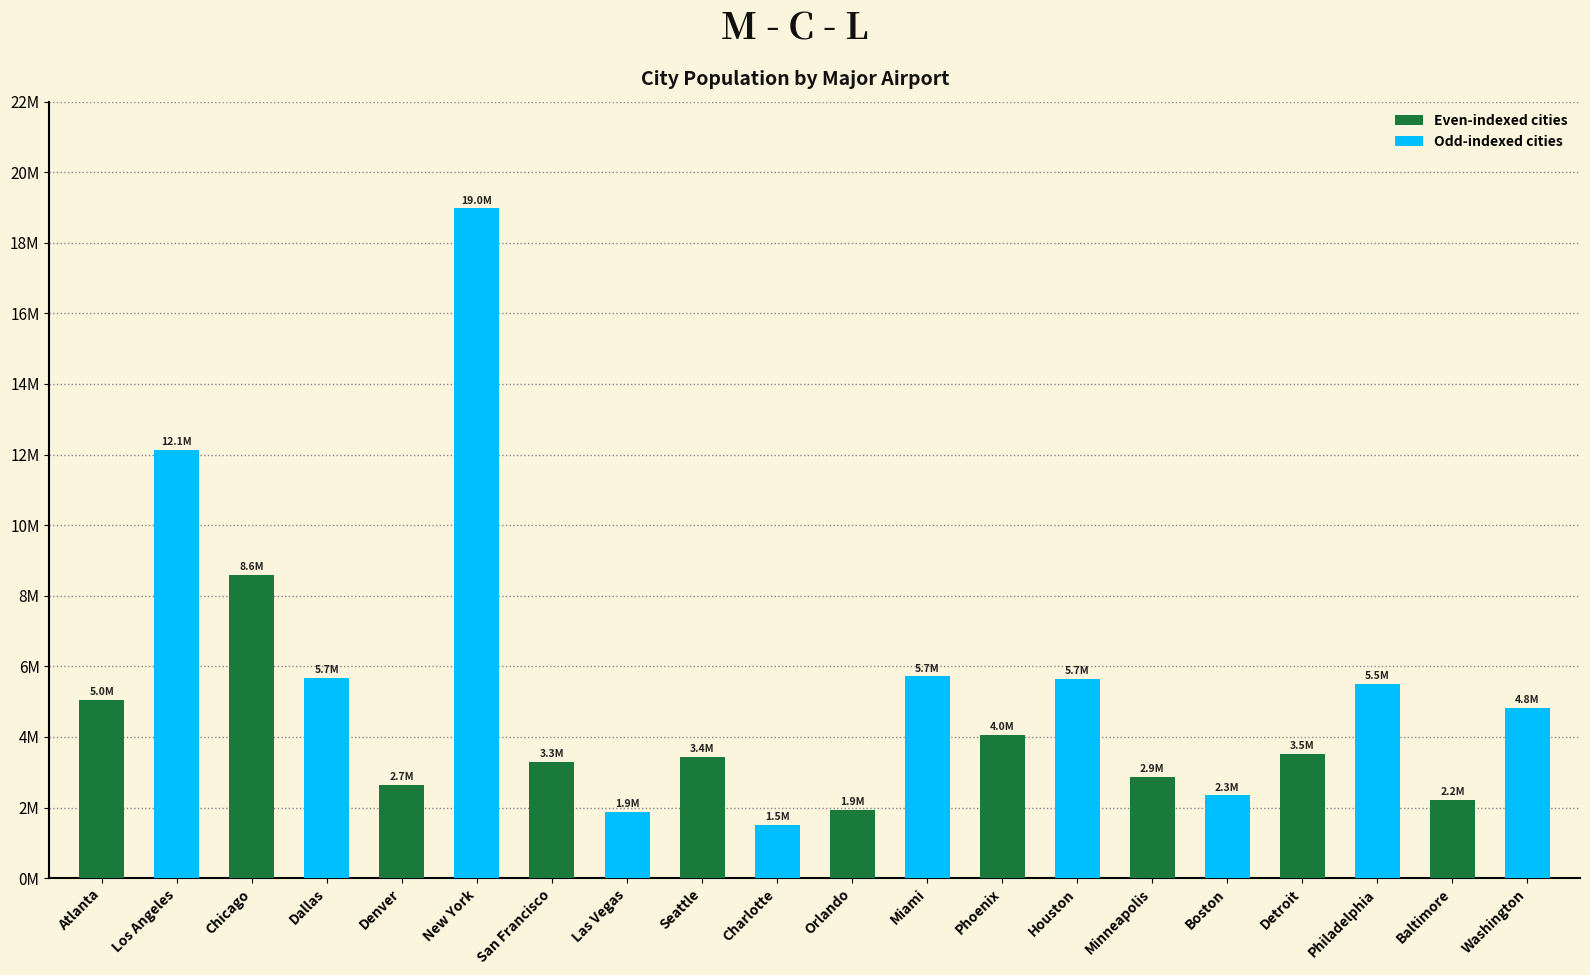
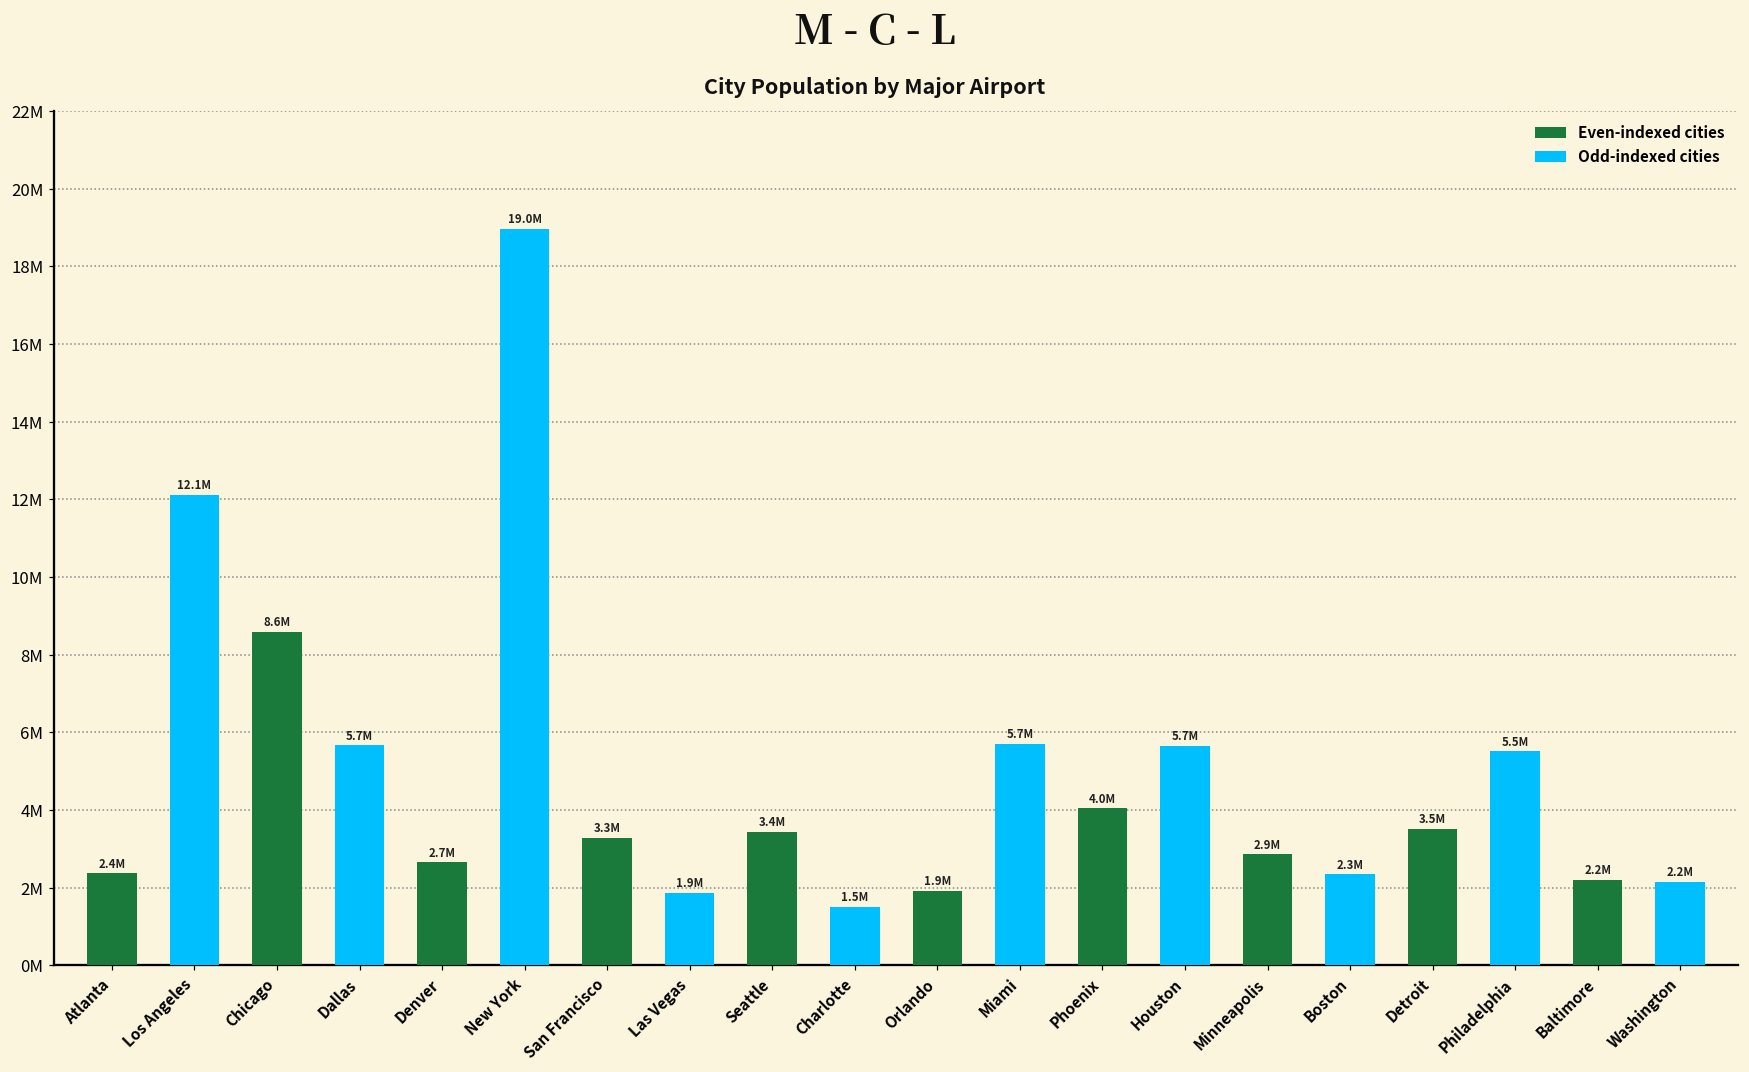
  {
-   "Atlanta": "5.0M",
+   "Atlanta": "2.4M",
    "Los Angeles": "12.1M",
    "Chicago": "8.6M",
    "Dallas": "5.7M",
    "Denver": "2.7M",
    "New York": "19.0M",
    "San Francisco": "3.3M",
    "Las Vegas": "1.9M",
    "Seattle": "3.4M",
    "Charlotte": "1.5M",
    "Orlando": "1.9M",
    "Miami": "5.7M",
    "Phoenix": "4.0M",
    "Houston": "5.7M",
    "Minneapolis": "2.9M",
    "Boston": "2.3M",
    "Detroit": "3.5M",
    "Philadelphia": "5.5M",
    "Baltimore": "2.2M",
-   "Washington": "4.8M"
+   "Washington": "2.2M"
  }
